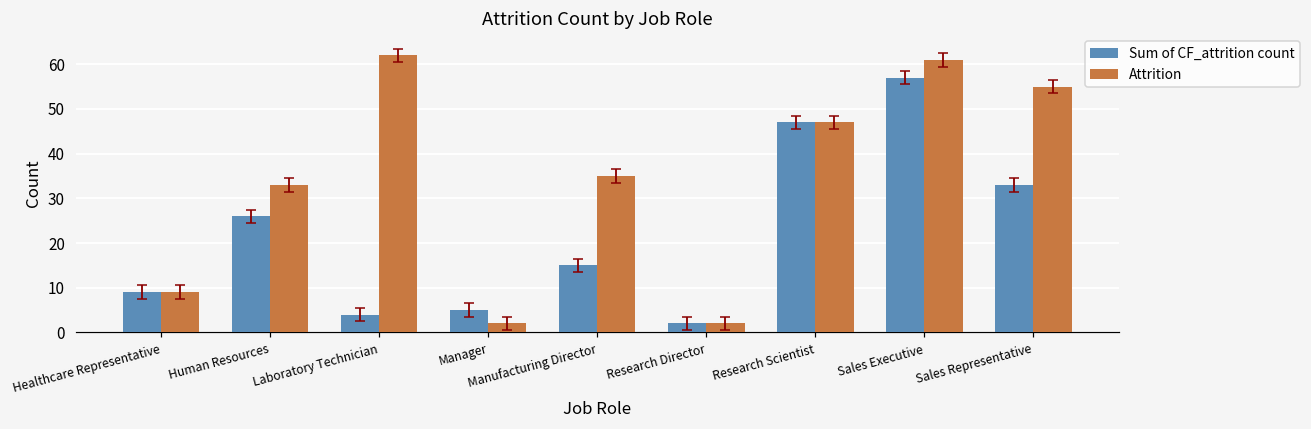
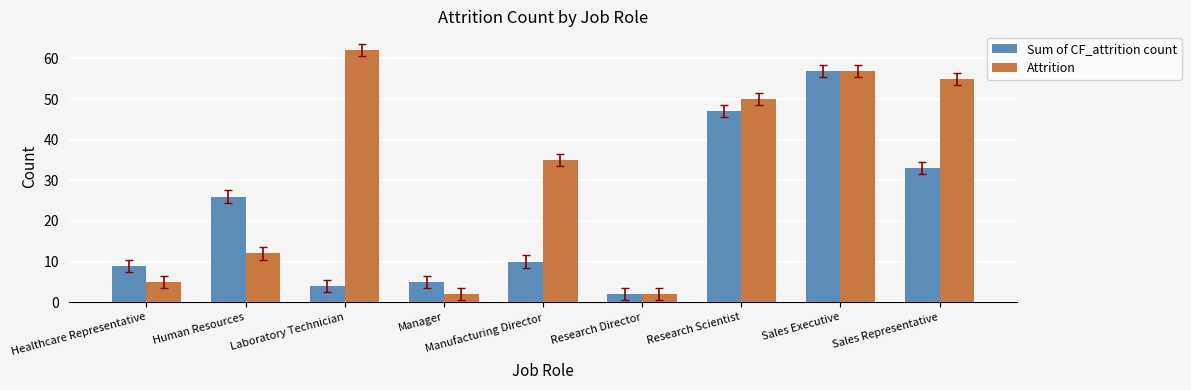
  {
    "Sum of CF_attrition count": {
      "Healthcare Representative": 9,
      "Human Resources": 26,
      "Laboratory Technician": 4,
      "Manager": 5,
-     "Manufacturing Director": 15,
+     "Manufacturing Director": 10,
      "Research Director": 2,
      "Research Scientist": 47,
      "Sales Executive": 57,
      "Sales Representative": 33
    },
    "Attrition": {
-     "Healthcare Representative": 9,
-     "Human Resources": 33,
+     "Healthcare Representative": 5,
+     "Human Resources": 12,
      "Laboratory Technician": 62,
      "Manager": 2,
      "Manufacturing Director": 35,
      "Research Director": 2,
-     "Research Scientist": 47,
-     "Sales Executive": 61,
+     "Research Scientist": 50,
+     "Sales Executive": 57,
      "Sales Representative": 55
    }
  }
